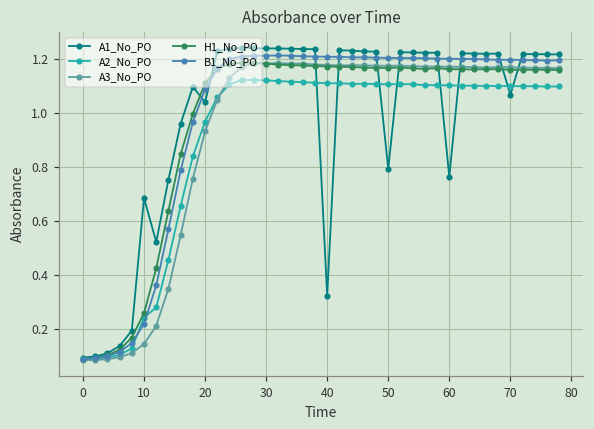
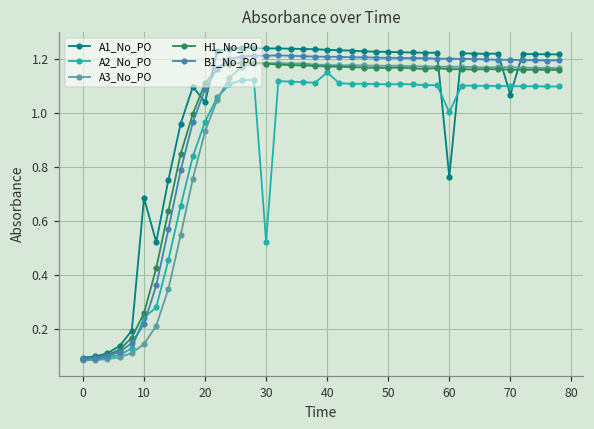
  {
    "A1_No_PO": {
      "10": 0.69,
      "20": 1.04,
      "30": 1.24,
-     "40": 0.32,
-     "50": 0.79,
+     "40": 1.23,
+     "50": 1.23,
      "60": 0.76,
      "70": 1.07
    },
    "A2_No_PO": {
      "10": 0.24,
      "20": 0.97,
-     "30": 1.12,
-     "40": 1.11,
+     "30": 0.52,
+     "40": 1.15,
      "50": 1.11,
-     "60": 1.10,
+     "60": 1.00,
      "70": 1.10
    },
    "H1_No_PO": {
      "10": 0.26
    }
  }
